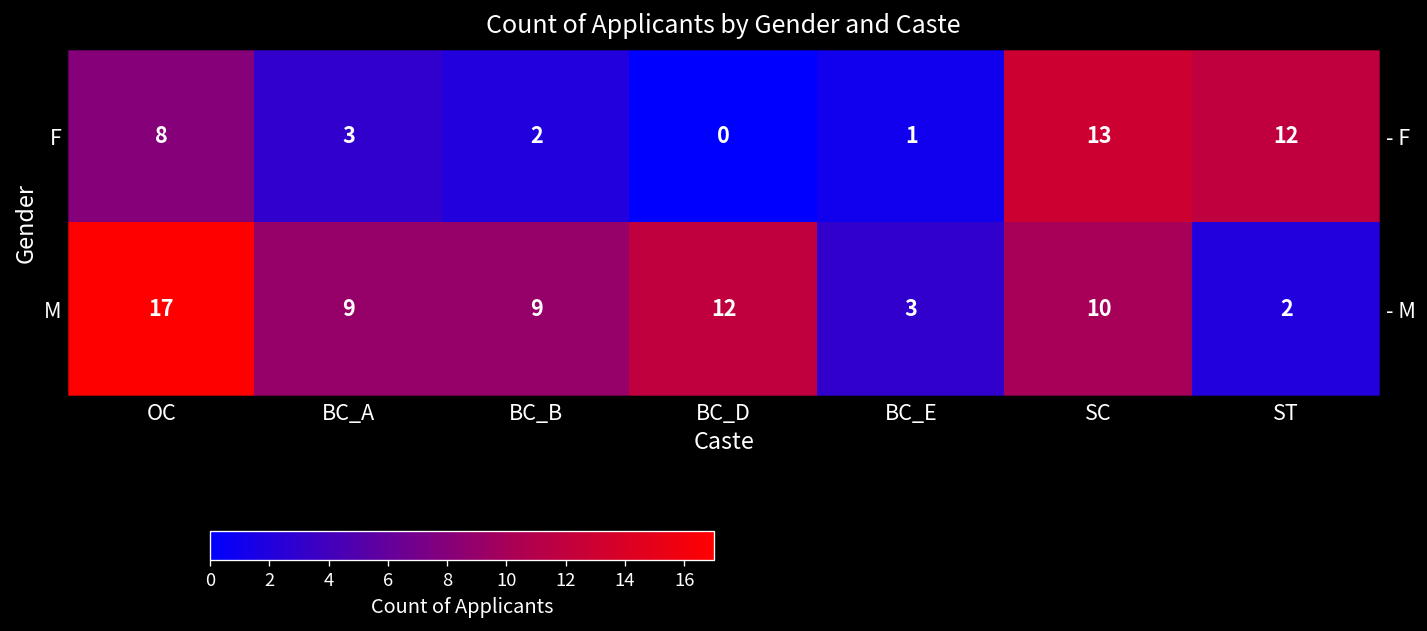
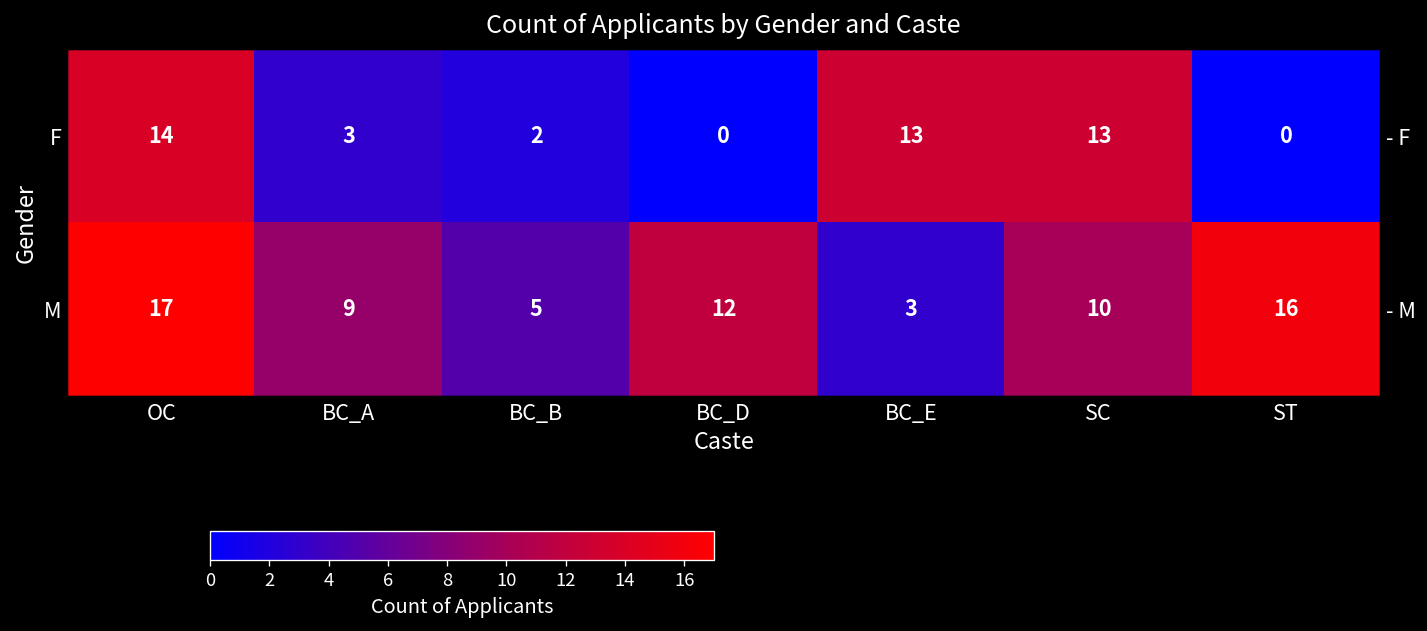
  {
    "F": {
-     "OC": 8,
+     "OC": 14,
      "BC_A": 3,
      "BC_B": 2,
      "BC_D": 0,
-     "BC_E": 1,
+     "BC_E": 13,
      "SC": 13,
-     "ST": 12
+     "ST": 0
    },
    "M": {
      "OC": 17,
      "BC_A": 9,
-     "BC_B": 9,
+     "BC_B": 5,
      "BC_D": 12,
      "BC_E": 3,
      "SC": 10,
-     "ST": 2
+     "ST": 16
    }
  }
